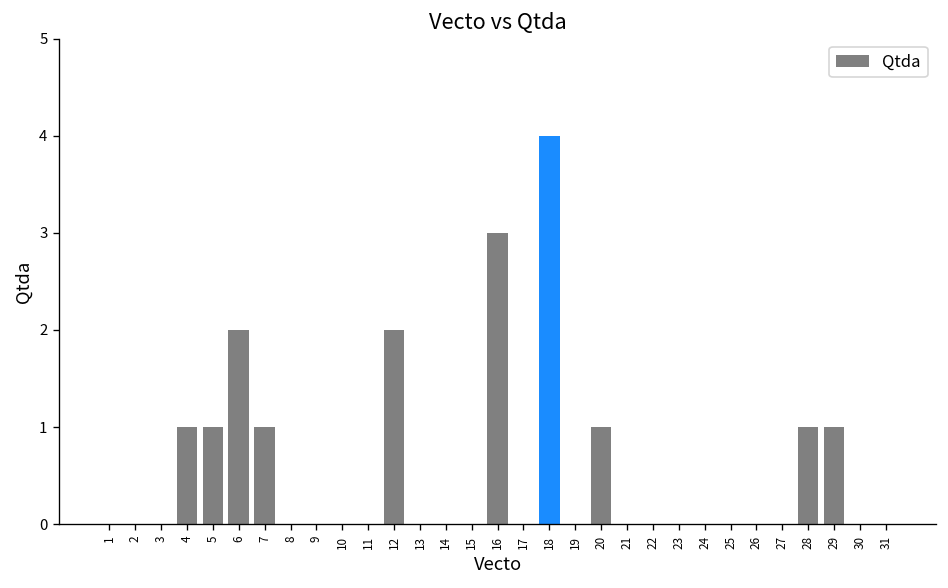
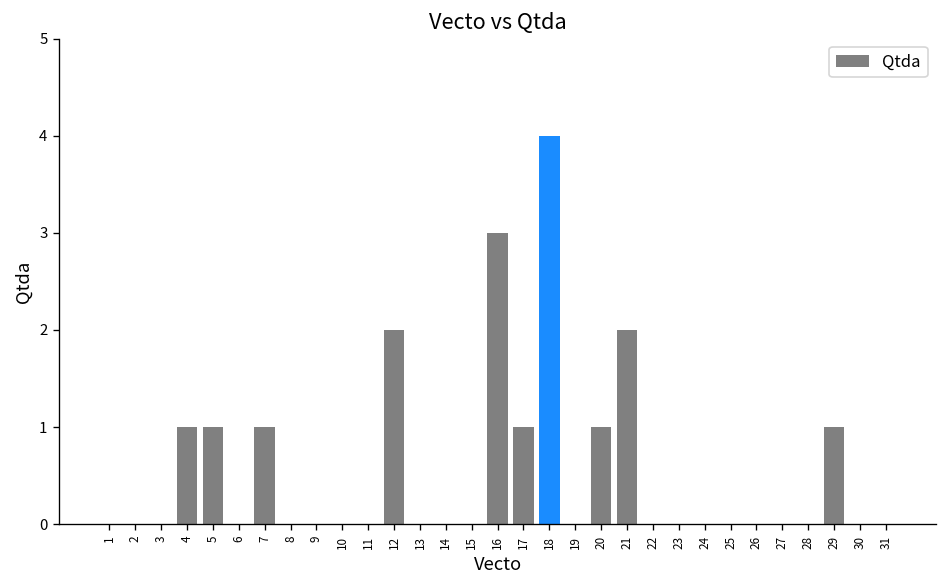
  {
    "1": 0,
    "2": 0,
    "3": 0,
    "4": 1,
    "5": 1,
-   "6": 2,
+   "6": 0,
    "7": 1,
    "8": 0,
    "9": 0,
    "10": 0,
    "11": 0,
    "12": 2,
    "13": 0,
    "14": 0,
    "15": 0,
    "16": 3,
-   "17": 0,
+   "17": 1,
    "18": 4,
    "19": 0,
    "20": 1,
-   "21": 0,
+   "21": 2,
    "22": 0,
    "23": 0,
    "24": 0,
    "25": 0,
    "26": 0,
    "27": 0,
-   "28": 1,
+   "28": 0,
    "29": 1,
    "30": 0,
    "31": 0
  }
